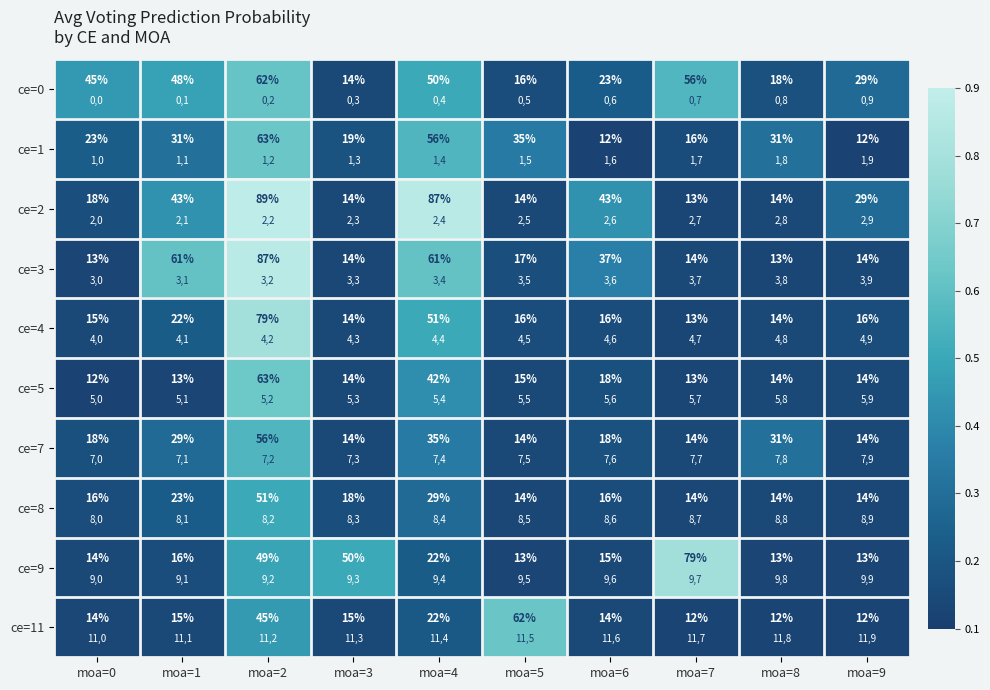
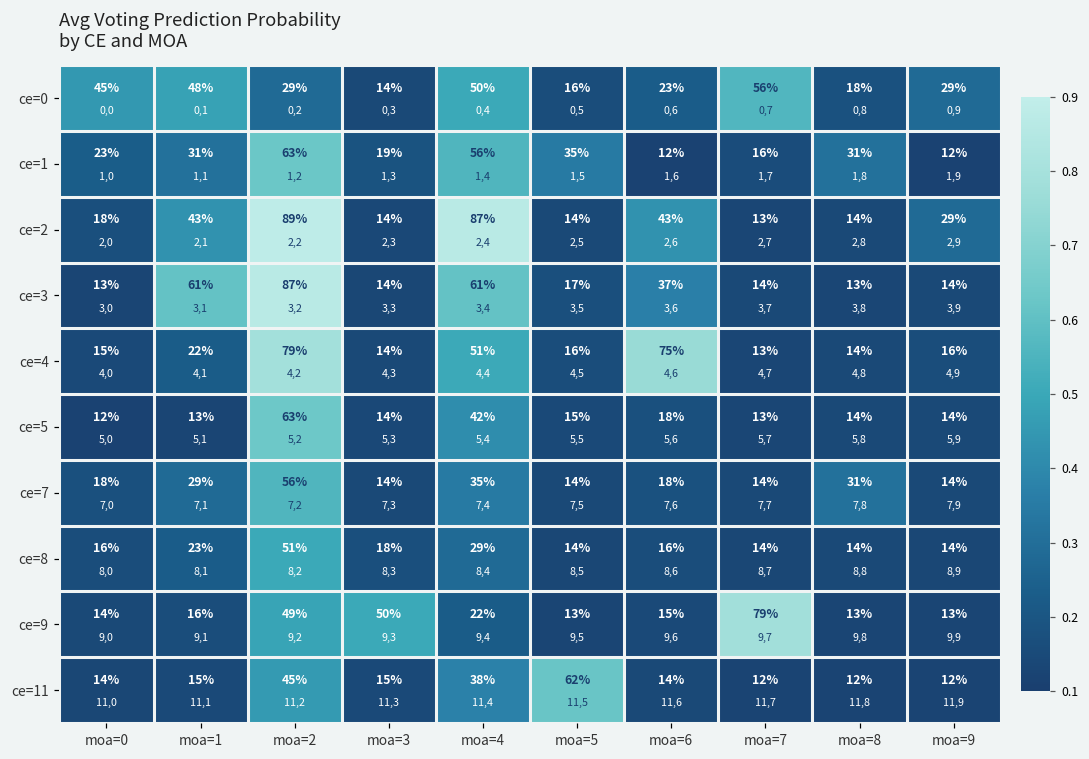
  {
    "ce=0": {
-     "moa=2": "62%"
+     "moa=2": "29%"
    },
    "ce=4": {
-     "moa=6": "16%"
+     "moa=6": "75%"
    },
    "ce=11": {
-     "moa=4": "22%"
+     "moa=4": "38%"
    }
  }
